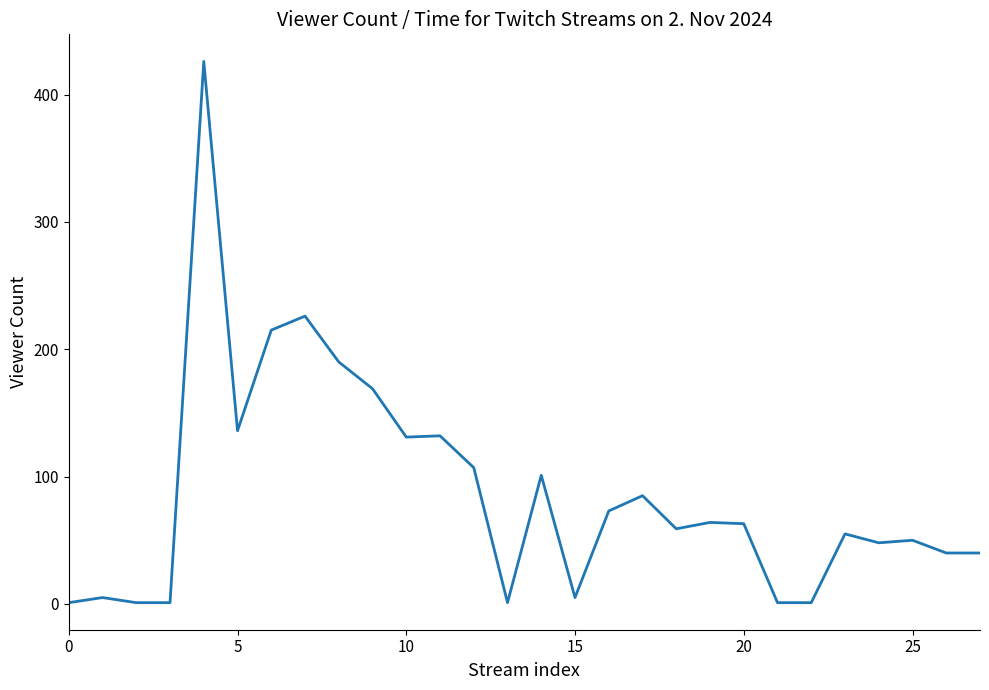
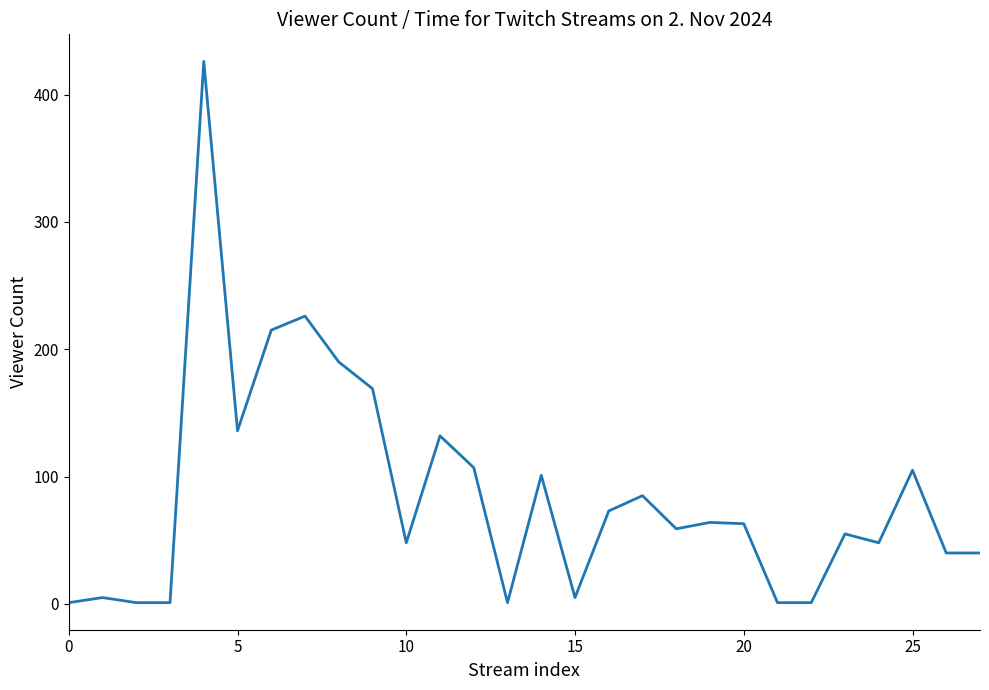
  {
    "0": 1,
    "5": 136,
-   "10": 131,
+   "10": 48,
    "15": 5,
    "20": 63,
-   "25": 50
+   "25": 105
  }
